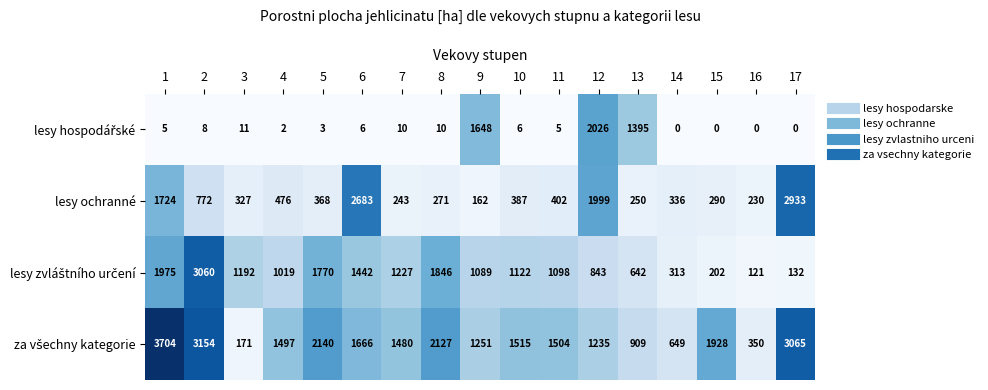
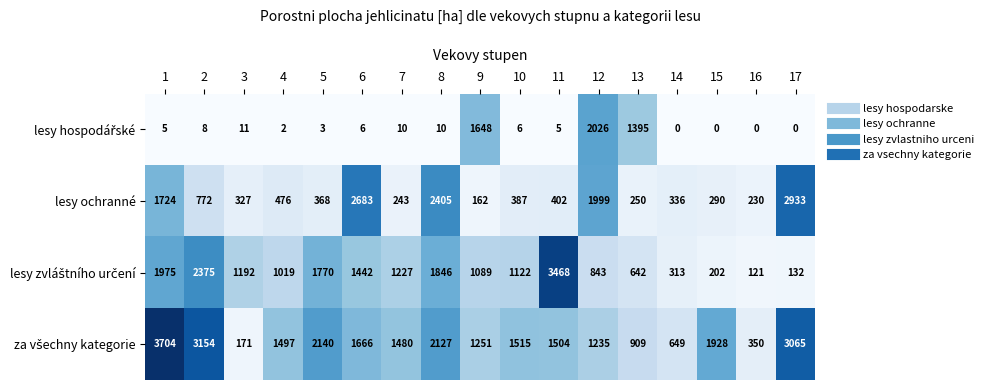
  {
    "lesy hospodářské": {
      "1": 5,
      "2": 8,
      "3": 11,
      "4": 2,
      "5": 3,
      "6": 6,
      "7": 10,
      "8": 10,
      "9": 1648,
      "10": 6,
      "11": 5,
      "12": 2026,
      "13": 1395,
      "14": 0,
      "15": 0,
      "16": 0,
      "17": 0
    },
    "lesy ochranné": {
      "1": 1724,
      "2": 772,
      "3": 327,
      "4": 476,
      "5": 368,
      "6": 2683,
      "7": 243,
-     "8": 271,
+     "8": 2405,
      "9": 162,
      "10": 387,
      "11": 402,
      "12": 1999,
      "13": 250,
      "14": 336,
      "15": 290,
      "16": 230,
      "17": 2933
    },
    "lesy zvláštního určení": {
      "1": 1975,
-     "2": 3060,
+     "2": 2375,
      "3": 1192,
      "4": 1019,
      "5": 1770,
      "6": 1442,
      "7": 1227,
      "8": 1846,
      "9": 1089,
      "10": 1122,
-     "11": 1098,
+     "11": 3468,
      "12": 843,
      "13": 642,
      "14": 313,
      "15": 202,
      "16": 121,
      "17": 132
    },
    "za všechny kategorie": {
      "1": 3704,
      "2": 3154,
      "3": 171,
      "4": 1497,
      "5": 2140,
      "6": 1666,
      "7": 1480,
      "8": 2127,
      "9": 1251,
      "10": 1515,
      "11": 1504,
      "12": 1235,
      "13": 909,
      "14": 649,
      "15": 1928,
      "16": 350,
      "17": 3065
    }
  }
